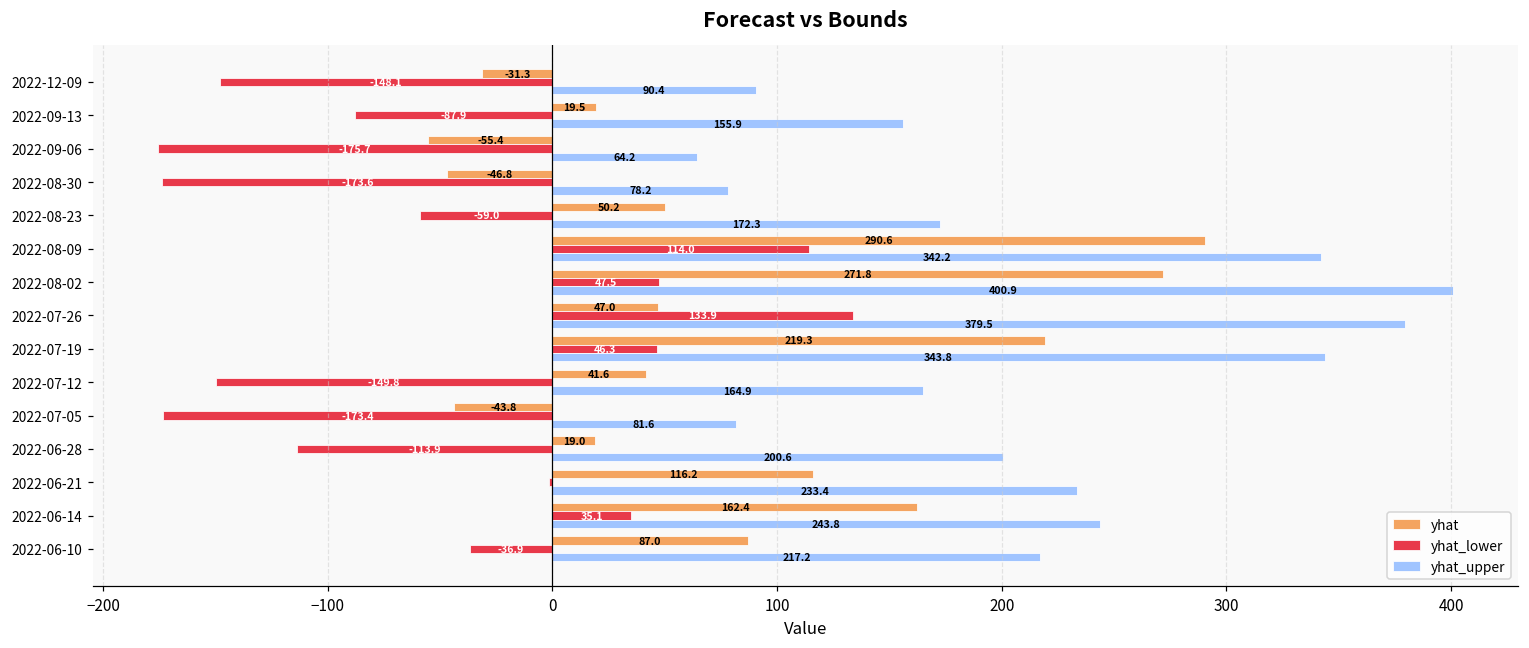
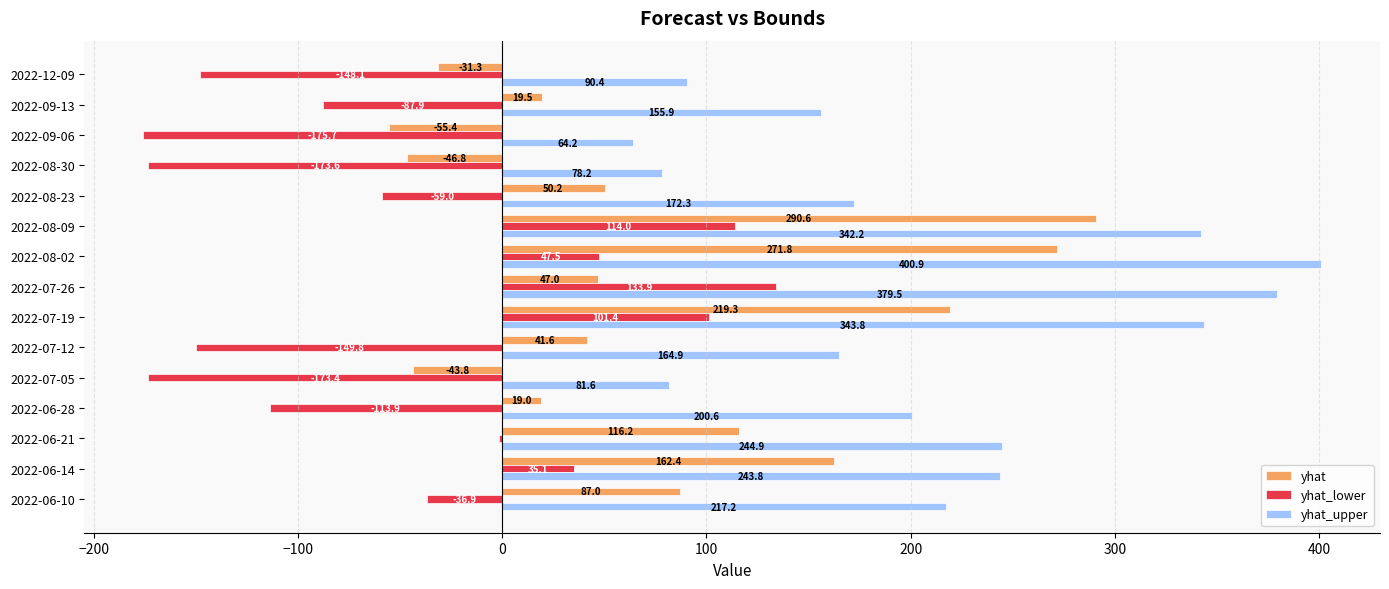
  {
    "yhat": {
      "2022-12-09": -31.3,
      "2022-09-13": 19.5,
      "2022-09-06": -55.4,
      "2022-08-30": -46.8,
      "2022-08-23": 50.2,
      "2022-08-09": 290.6,
      "2022-08-02": 271.8,
      "2022-07-26": 47.0,
      "2022-07-19": 219.3,
      "2022-07-12": 41.6,
      "2022-07-05": -43.8,
      "2022-06-28": 19.0,
      "2022-06-21": 116.2,
      "2022-06-14": 162.4,
      "2022-06-10": 87.0
    },
    "yhat_lower": {
      "2022-09-13": -87.9,
      "2022-09-06": -175.7,
      "2022-08-30": -173.6,
      "2022-08-23": -59.0,
      "2022-08-09": 114.0,
      "2022-08-02": 47.5,
      "2022-07-26": 133.9,
-     "2022-07-19": 46.3,
+     "2022-07-19": 101.4,
      "2022-07-05": -173.4,
      "2022-06-28": -113.9,
      "2022-06-14": 35.1,
      "2022-06-10": -36.9
    },
    "yhat_upper": {
      "2022-12-09": 90.4,
      "2022-09-13": 155.9,
      "2022-09-06": 64.2,
      "2022-08-30": 78.2,
      "2022-08-23": 172.3,
      "2022-08-09": 342.2,
      "2022-08-02": 400.9,
      "2022-07-26": 379.5,
      "2022-07-19": 343.8,
      "2022-07-12": 164.9,
      "2022-07-05": 81.6,
      "2022-06-28": 200.6,
-     "2022-06-21": 233.4,
+     "2022-06-21": 244.9,
      "2022-06-14": 243.8,
      "2022-06-10": 217.2
    }
  }
